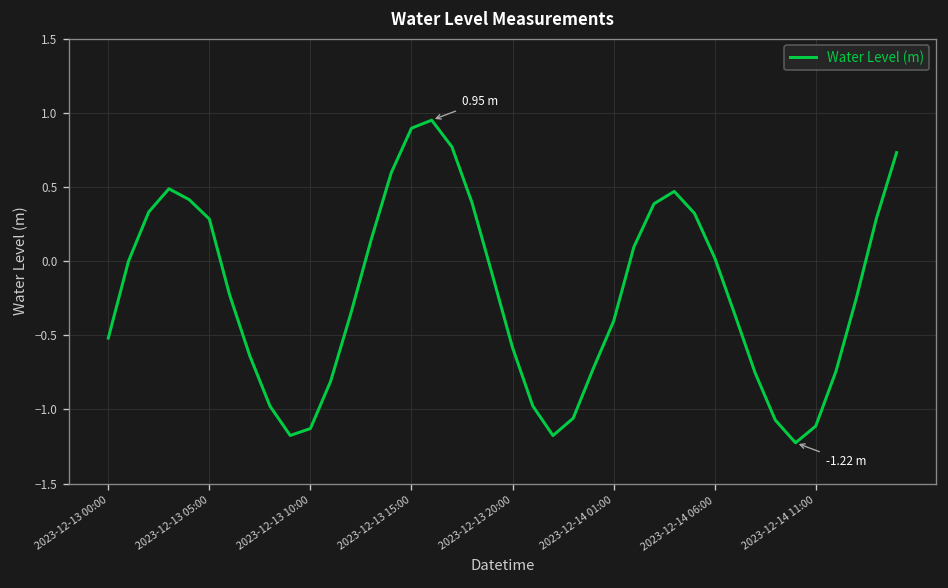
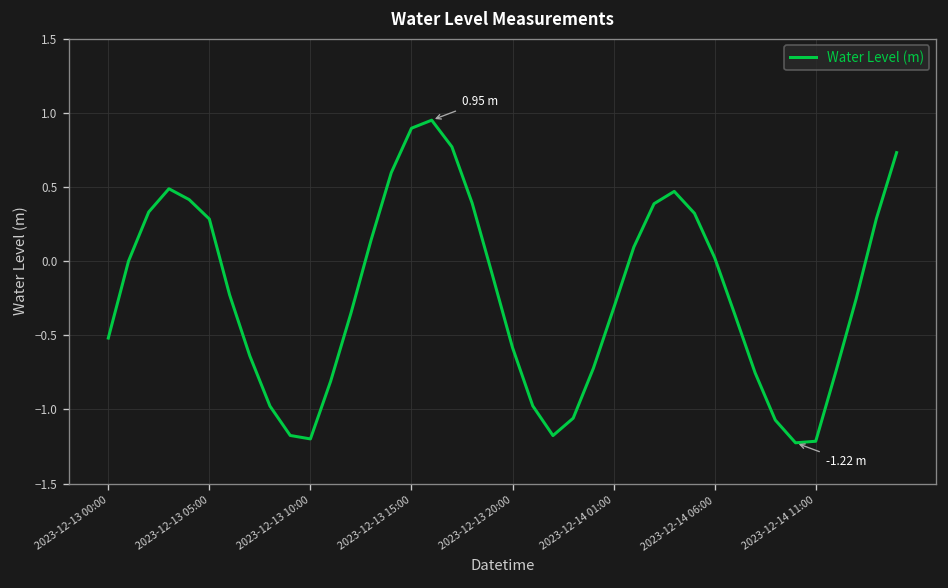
  {
    "2023-12-13 00:00": -0.52,
    "2023-12-13 05:00": 0.28,
-   "2023-12-13 10:00": -1.13,
+   "2023-12-13 10:00": -1.20,
    "2023-12-13 15:00": 0.90,
    "2023-12-13 20:00": -0.58,
-   "2023-12-14 01:00": -0.41,
+   "2023-12-14 01:00": -0.32,
    "2023-12-14 06:00": 0.02,
-   "2023-12-14 11:00": -1.11
+   "2023-12-14 11:00": -1.21
  }
